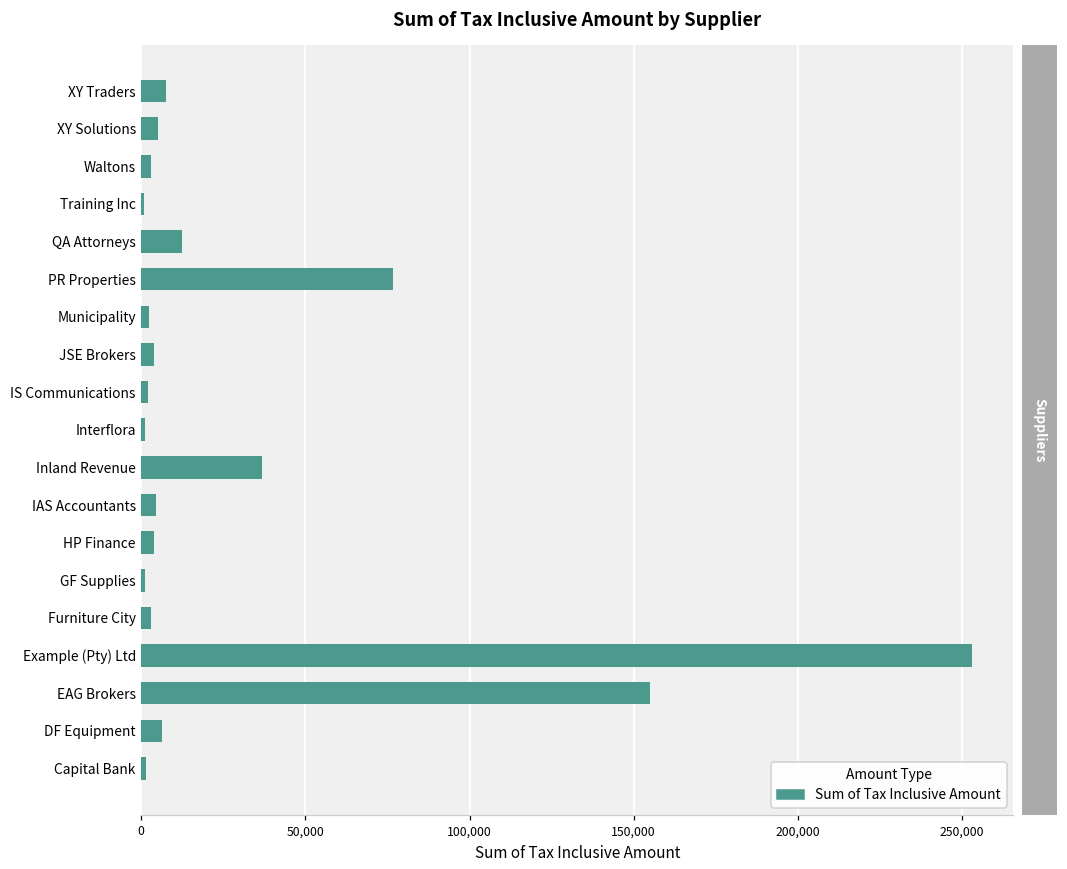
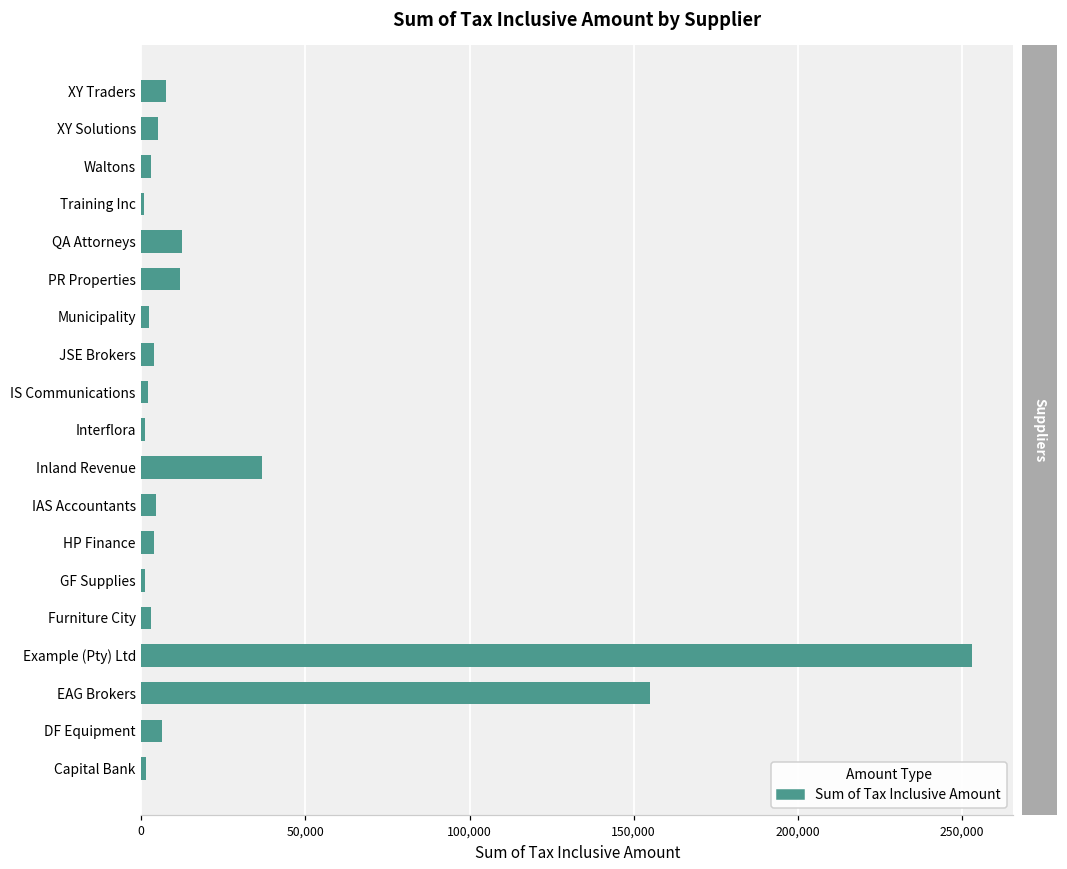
  {
    "XY Traders": "7,000",
    "XY Solutions": "5,000",
    "Waltons": "3,000",
    "Training Inc": "1,000",
    "QA Attorneys": "13,000",
-   "PR Properties": "77,000",
+   "PR Properties": "12,000",
    "Municipality": "2,000",
    "JSE Brokers": "4,000",
    "IS Communications": "2,000",
    "Interflora": "1,000",
    "Inland Revenue": "37,000",
    "IAS Accountants": "4,000",
    "HP Finance": "4,000",
    "GF Supplies": "1,000",
    "Furniture City": "3,000",
    "Example (Pty) Ltd": "253,000",
    "EAG Brokers": "155,000",
    "DF Equipment": "6,000",
    "Capital Bank": "1,000"
  }
